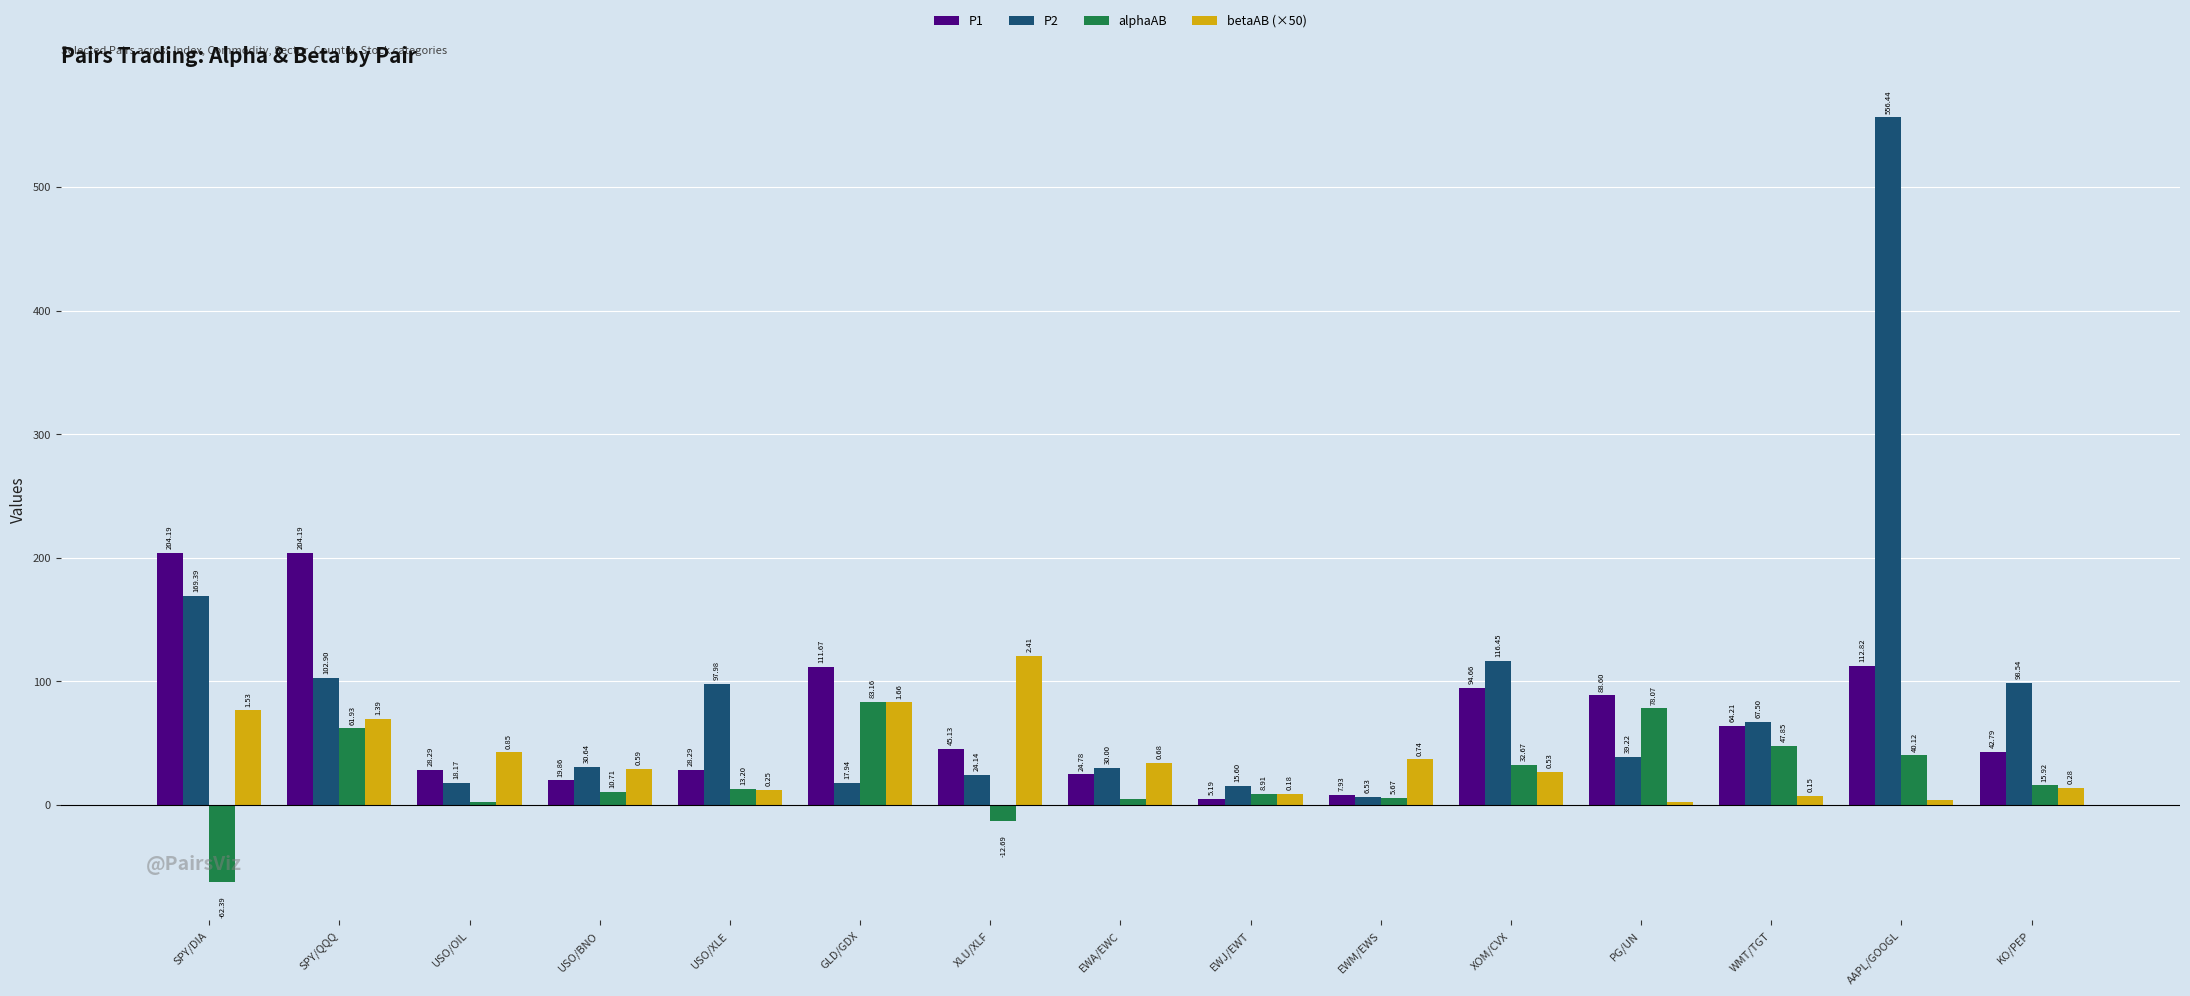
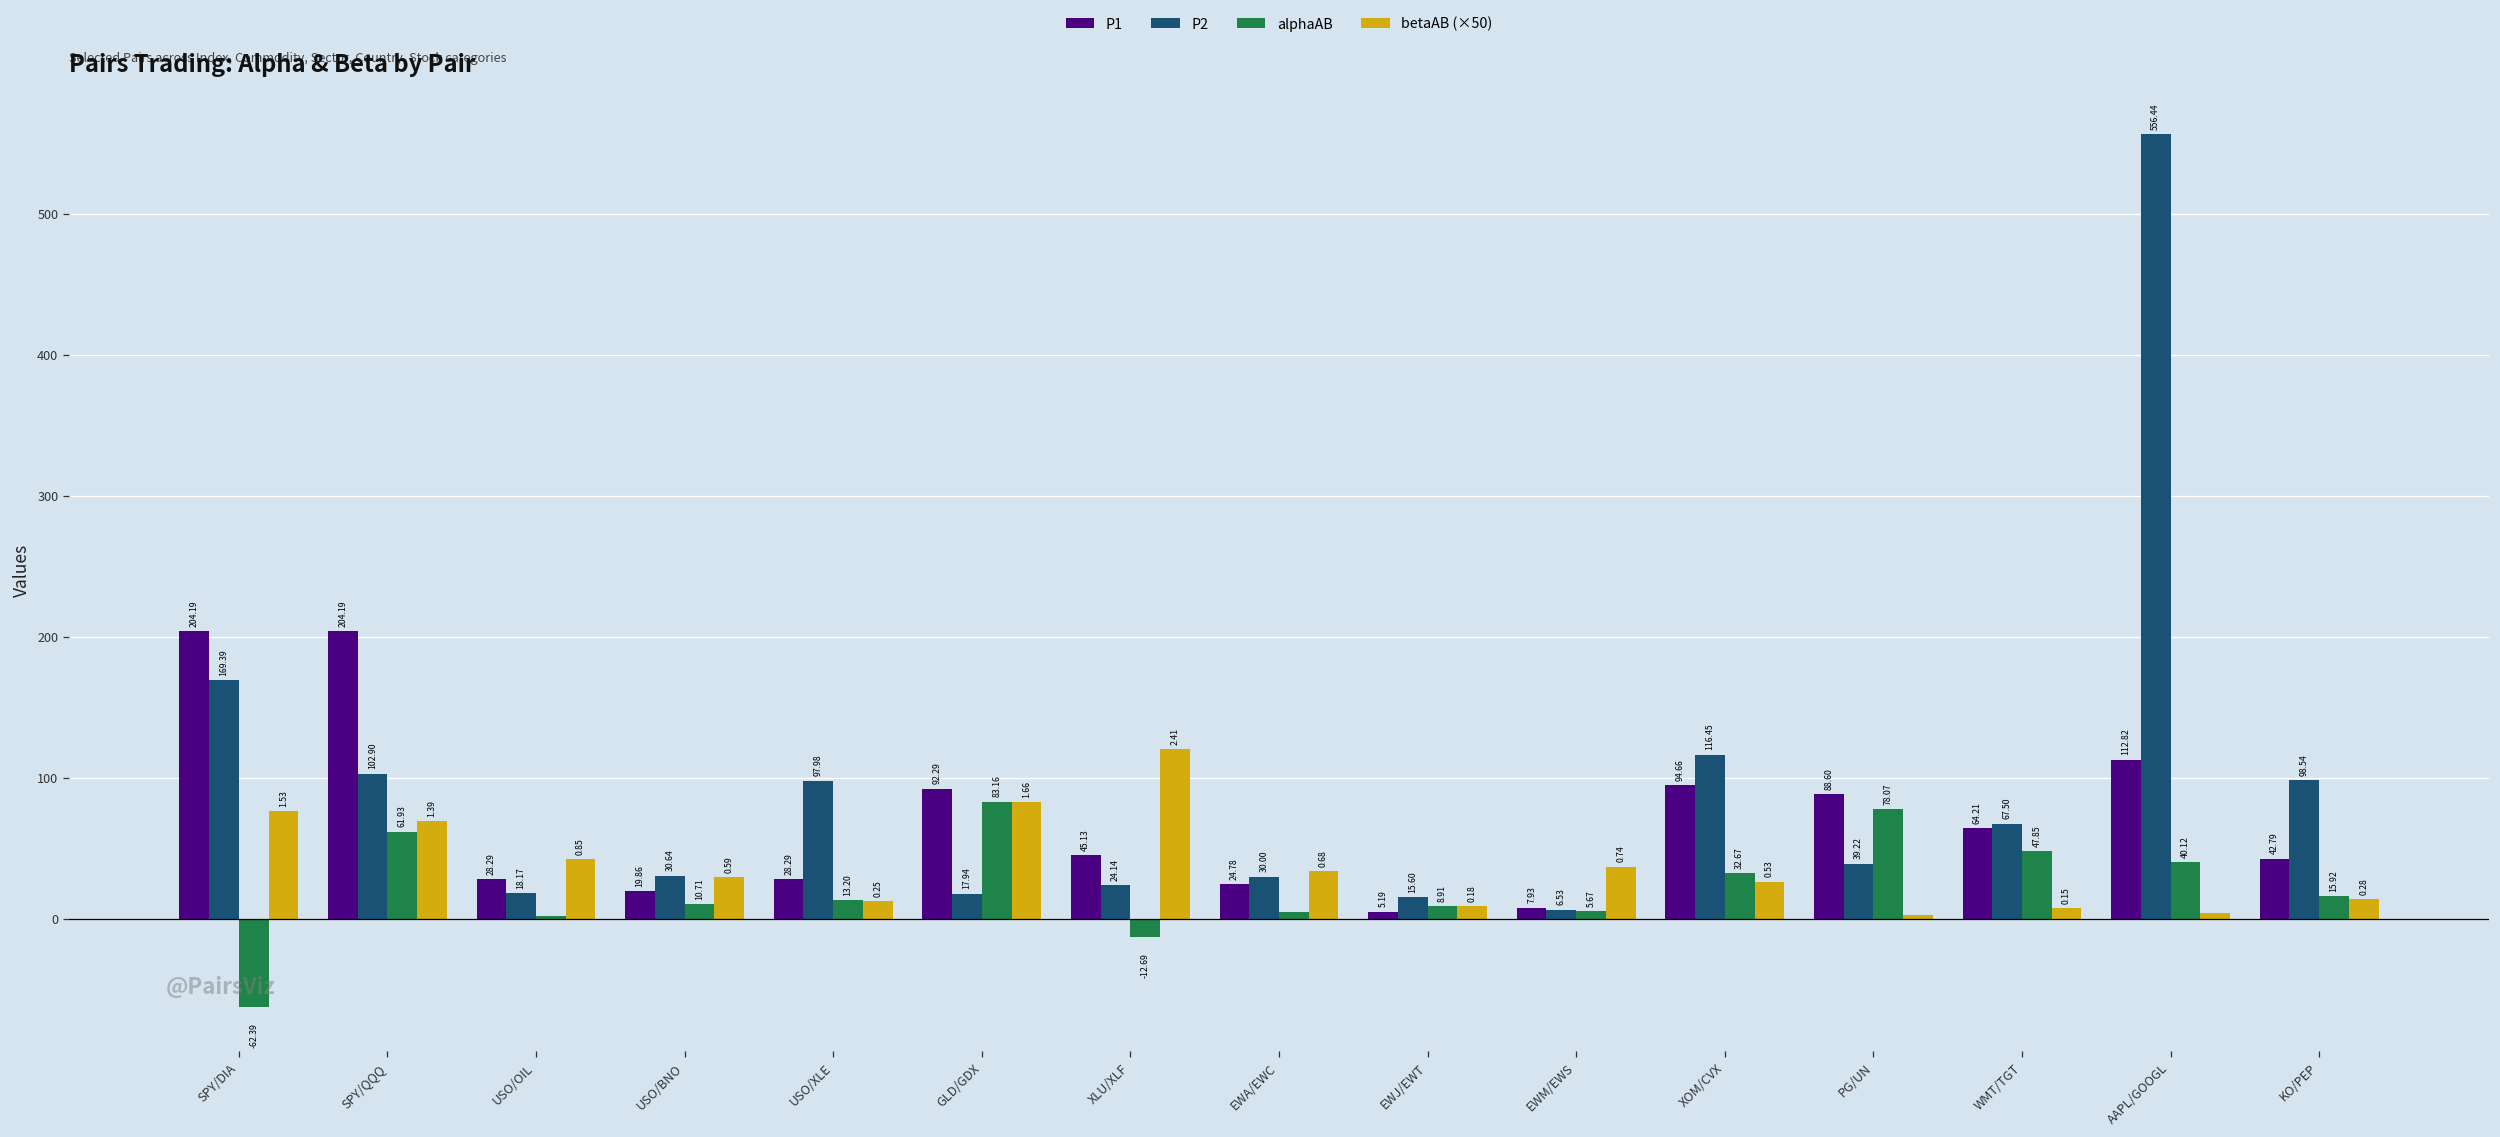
  {
    "P1": {
      "SPY/DIA": 204.19,
      "SPY/QQQ": 204.19,
      "USO/OIL": 28.29,
      "USO/BNO": 19.86,
      "USO/XLE": 28.29,
-     "GLD/GDX": 111.67,
+     "GLD/GDX": 92.29,
      "XLU/XLF": 45.13,
      "EWA/EWC": 24.78,
      "EWJ/EWT": 5.19,
      "EWM/EWS": 7.93,
      "XOM/CVX": 94.66,
      "PG/UN": 88.60,
      "WMT/TGT": 64.21,
      "AAPL/GOOGL": 112.82,
      "KO/PEP": 42.79
    },
    "P2": {
      "SPY/DIA": 169.39,
      "SPY/QQQ": 102.90,
      "USO/OIL": 18.17,
      "USO/BNO": 30.64,
      "USO/XLE": 97.98,
      "GLD/GDX": 17.94,
      "XLU/XLF": 24.14,
      "EWA/EWC": 30.00,
      "EWJ/EWT": 15.60,
      "EWM/EWS": 6.53,
      "XOM/CVX": 116.45,
      "PG/UN": 39.22,
      "WMT/TGT": 67.50,
      "AAPL/GOOGL": 556.44,
      "KO/PEP": 98.54
    },
    "alphaAB": {
      "SPY/DIA": -62.39,
      "SPY/QQQ": 61.93,
      "USO/BNO": 10.71,
      "USO/XLE": 13.20,
      "GLD/GDX": 83.16,
      "XLU/XLF": -12.69,
      "EWJ/EWT": 8.91,
      "EWM/EWS": 5.67,
      "XOM/CVX": 32.67,
      "PG/UN": 78.07,
      "WMT/TGT": 47.85,
      "AAPL/GOOGL": 40.12,
      "KO/PEP": 15.92
    },
    "betaAB (×50)": {
      "PG/UN": 3,
      "AAPL/GOOGL": 4
    }
  }
